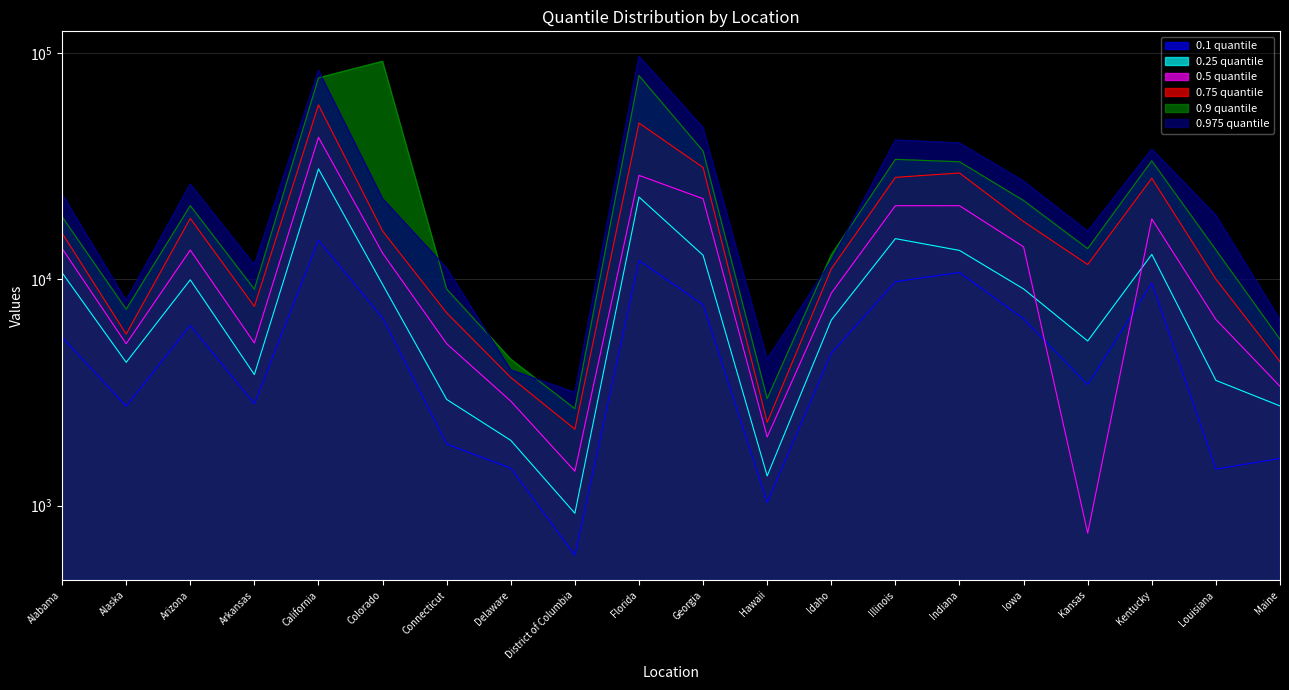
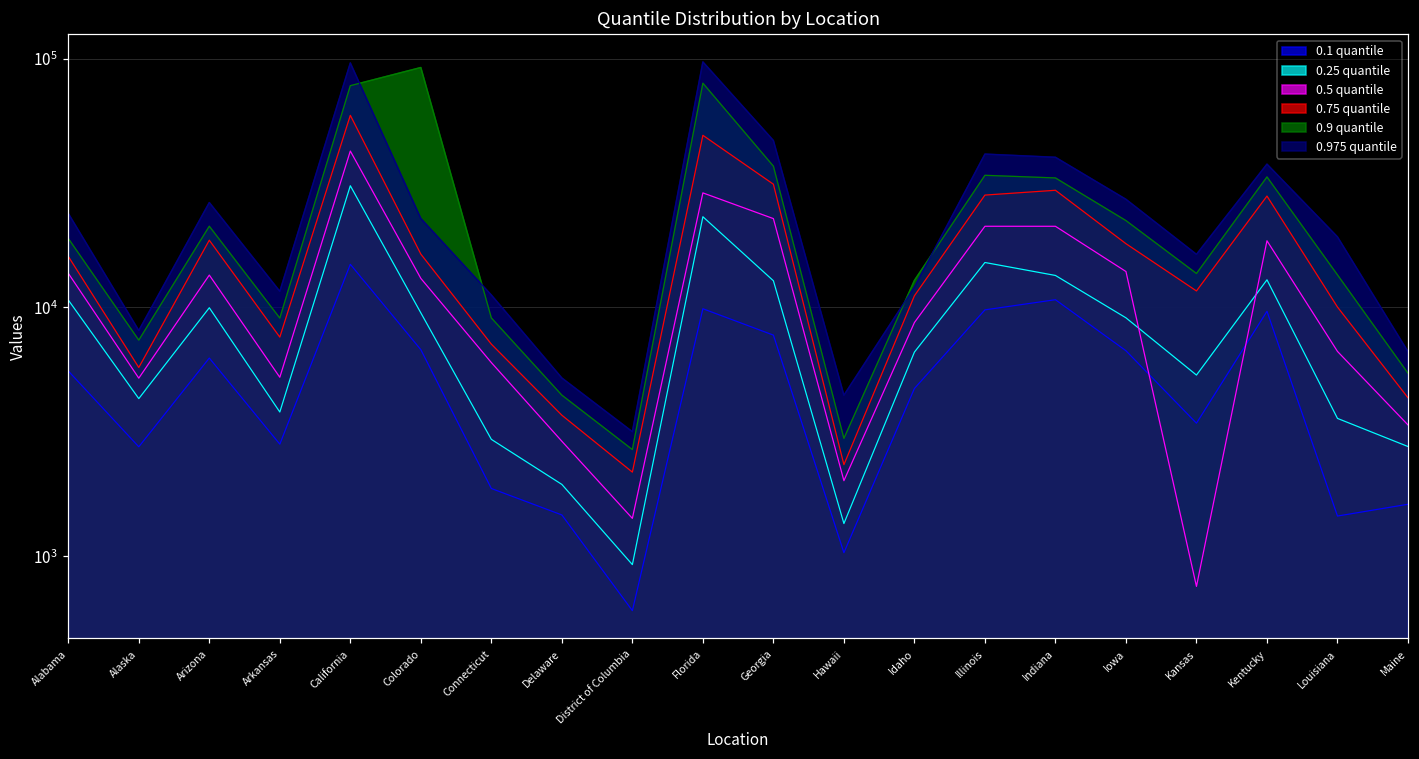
  {
    "0.1 quantile": {
      "Alabama": 5600,
      "Alaska": 2800,
      "Arizona": 6300,
      "Arkansas": 2800,
      "California": 15000,
      "Colorado": 6800,
      "Connecticut": 1900,
      "Delaware": 1500,
      "District of Columbia": 600,
-     "Florida": 12000,
+     "Florida": 10000,
      "Georgia": 7700,
      "Hawaii": 1000,
      "Idaho": 4700,
      "Illinois": 9800,
      "Indiana": 11000,
      "Iowa": 6700,
      "Kansas": 3400,
      "Kentucky": 9600,
      "Louisiana": 1500,
      "Maine": 1600
    },
    "0.25 quantile": {
      "Alabama": 11000,
      "Alaska": 4300,
      "Arizona": 10000,
      "Arkansas": 3800,
      "California": 31000,
      "Colorado": 9500,
      "Connecticut": 2900,
      "Delaware": 1900,
      "District of Columbia": 930,
      "Florida": 23000,
      "Georgia": 13000,
      "Hawaii": 1400,
      "Idaho": 6600,
      "Illinois": 15000,
      "Indiana": 13000,
      "Iowa": 9100,
      "Kansas": 5300,
      "Kentucky": 13000,
      "Louisiana": 3600,
      "Maine": 2800
    },
    "0.5 quantile": {
      "Alabama": 14000,
      "Alaska": 5200,
      "Arizona": 13000,
      "Arkansas": 5200,
      "California": 42000,
      "Colorado": 13000,
-     "Connecticut": 5200,
+     "Connecticut": 6000,
      "Delaware": 2900,
      "District of Columbia": 1400,
      "Florida": 29000,
      "Georgia": 23000,
      "Hawaii": 2000,
      "Idaho": 8700,
      "Illinois": 21000,
      "Indiana": 21000,
      "Iowa": 14000,
      "Kansas": 760,
      "Kentucky": 19000,
      "Louisiana": 6700,
      "Maine": 3400
    },
    "0.75 quantile": {
      "Alabama": 16000,
      "Alaska": 5700,
      "Arizona": 19000,
      "Arkansas": 7600,
      "California": 59000,
      "Colorado": 16000,
      "Connecticut": 7100,
      "Delaware": 3700,
      "District of Columbia": 2200,
      "Florida": 49000,
      "Georgia": 31000,
      "Hawaii": 2300,
      "Idaho": 11000,
      "Illinois": 28000,
      "Indiana": 30000,
      "Iowa": 18000,
      "Kansas": 12000,
      "Kentucky": 28000,
      "Louisiana": 10000,
      "Maine": 4300
    },
    "0.9 quantile": {
      "Alabama": 19000,
      "Alaska": 7400,
      "Arizona": 21000,
      "Arkansas": 9100,
      "California": 78000,
      "Colorado": 92000,
      "Connecticut": 9100,
      "Delaware": 4400,
      "District of Columbia": 2700,
      "Florida": 80000,
      "Georgia": 37000,
      "Hawaii": 3000,
      "Idaho": 13000,
      "Illinois": 34000,
      "Indiana": 33000,
      "Iowa": 22000,
      "Kansas": 14000,
      "Kentucky": 33000,
      "Louisiana": 14000,
      "Maine": 5400
    },
    "0.975 quantile": {
      "Alabama": 24000,
      "Alaska": 8100,
      "Arizona": 26000,
      "Arkansas": 12000,
-     "California": 84000,
+     "California": 96000,
      "Colorado": 23000,
      "Connecticut": 11000,
-     "Delaware": 4000,
+     "Delaware": 5200,
      "District of Columbia": 3200,
      "Florida": 97000,
      "Georgia": 47000,
      "Hawaii": 4400,
      "Idaho": 12000,
      "Illinois": 41000,
      "Indiana": 40000,
      "Iowa": 27000,
      "Kansas": 16000,
      "Kentucky": 38000,
      "Louisiana": 19000,
      "Maine": 6600
    }
  }
